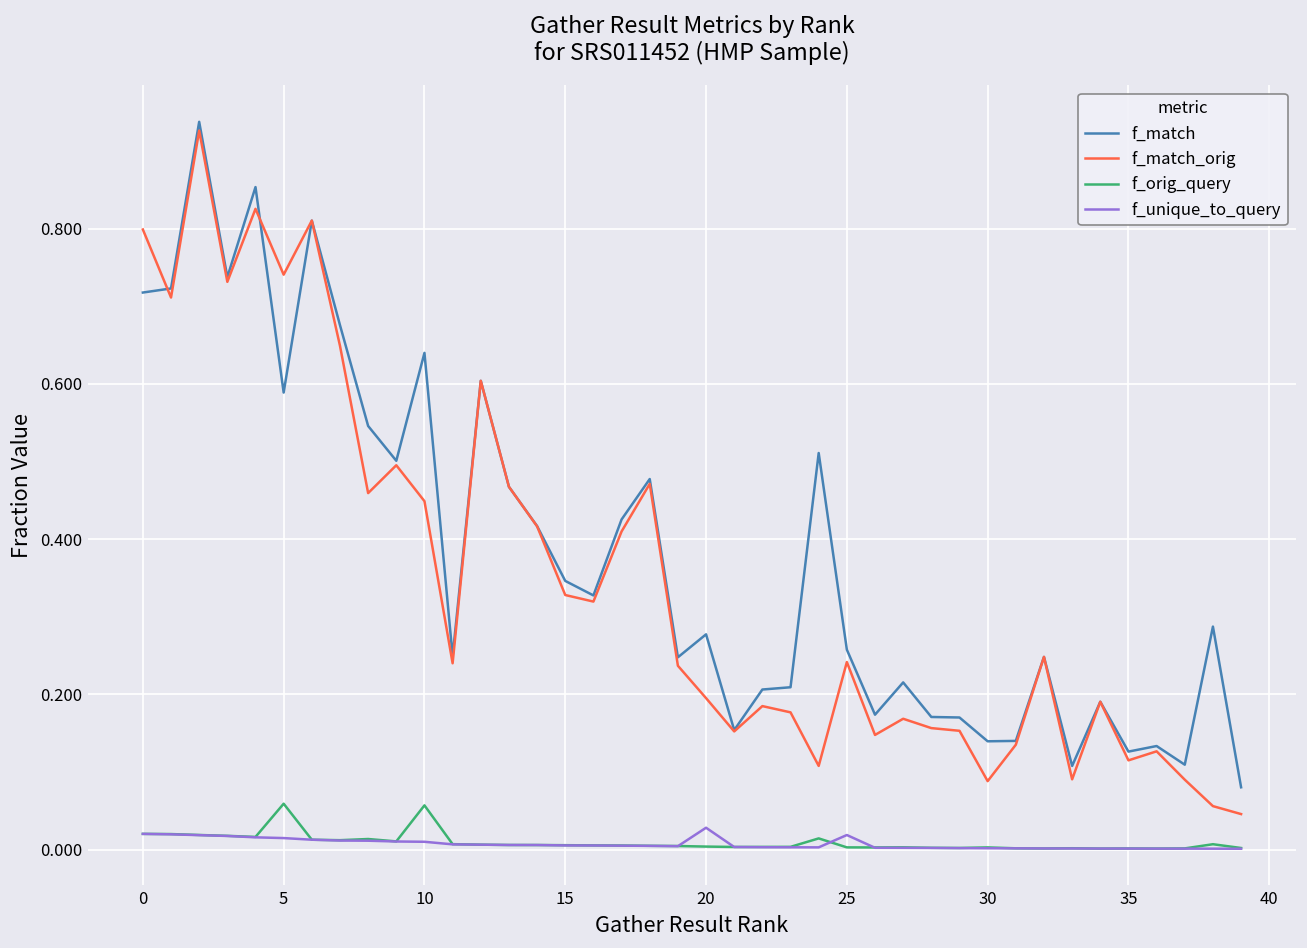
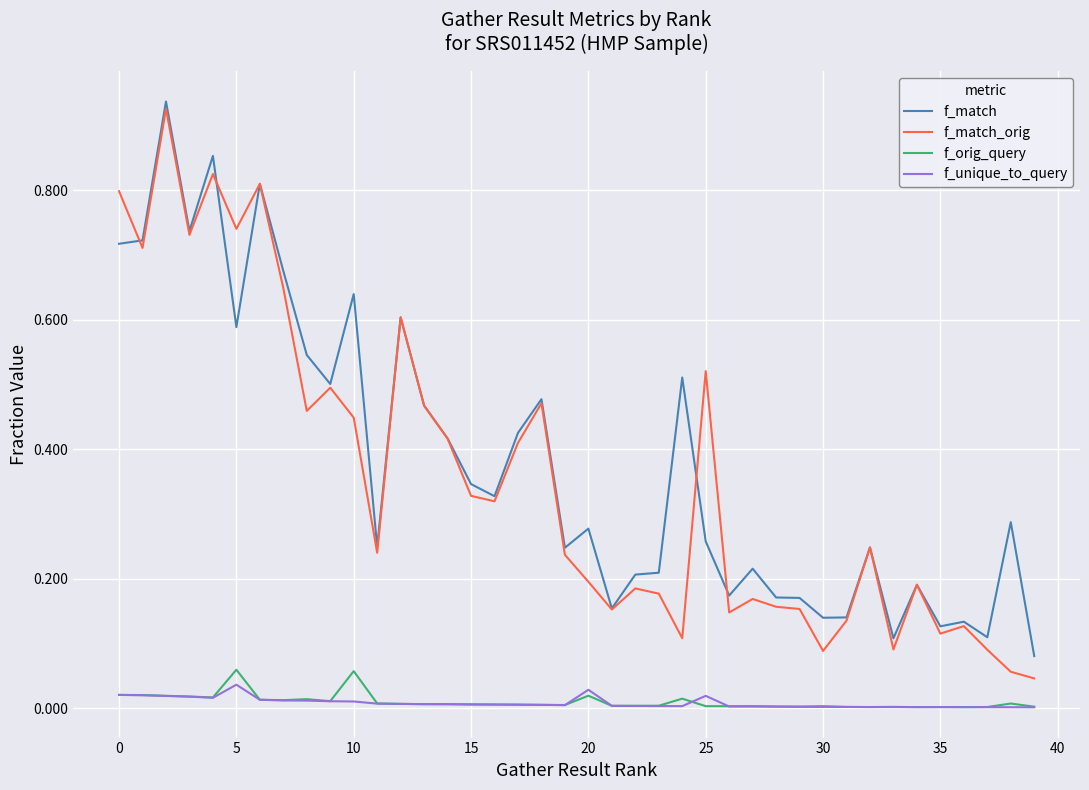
  {
    "f_match": {
      "0": 0.72,
      "5": 0.59,
      "10": 0.64,
      "15": 0.35,
      "20": 0.28,
      "25": 0.26,
      "30": 0.14,
      "35": 0.13
    },
    "f_match_orig": {
      "0": 0.80,
      "5": 0.74,
      "10": 0.45,
      "15": 0.33,
      "20": 0.20,
-     "25": 0.24,
+     "25": 0.52,
      "30": 0.09,
      "35": 0.12
    },
    "f_orig_query": {
      "5": 0.06,
      "10": 0.06,
-     "20": 0.00,
+     "20": 0.02,
      "25": 0.00
    },
    "f_unique_to_query": {
-     "5": 0.02,
+     "5": 0.04,
      "10": 0.01,
      "20": 0.03,
      "25": 0.02
    }
  }
